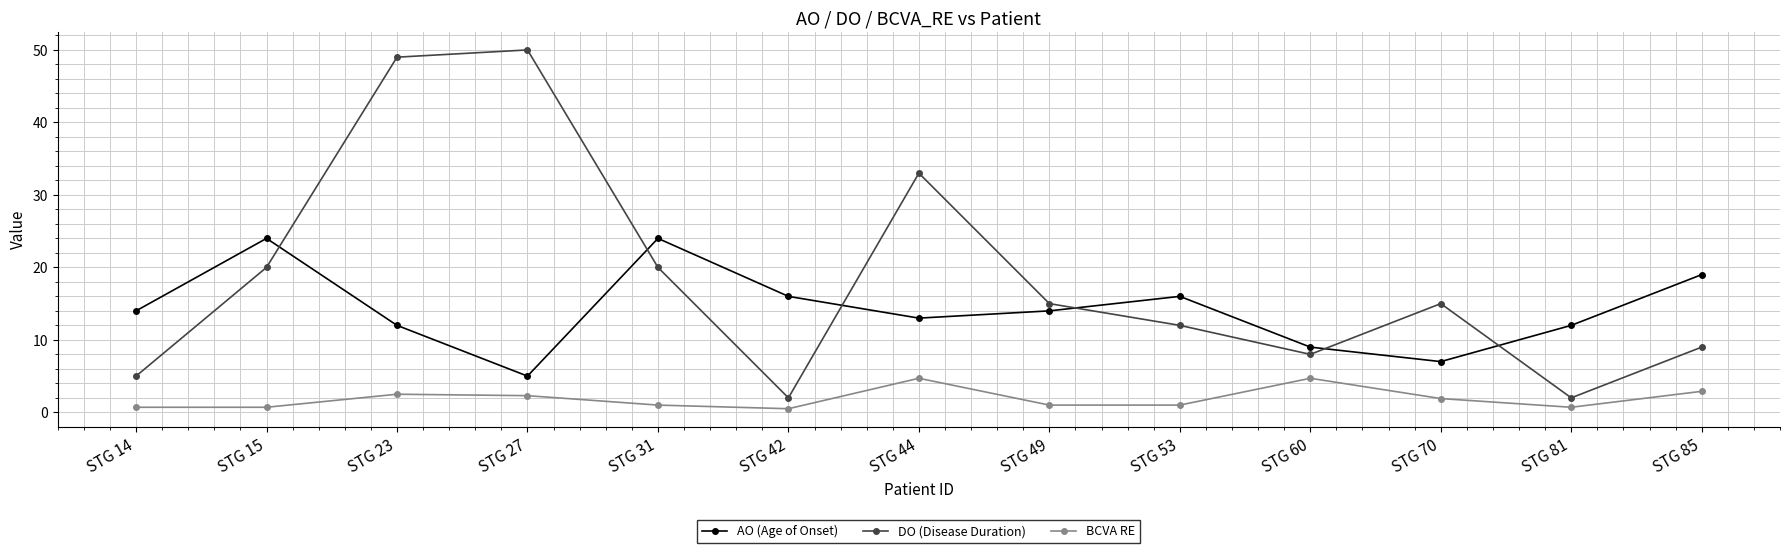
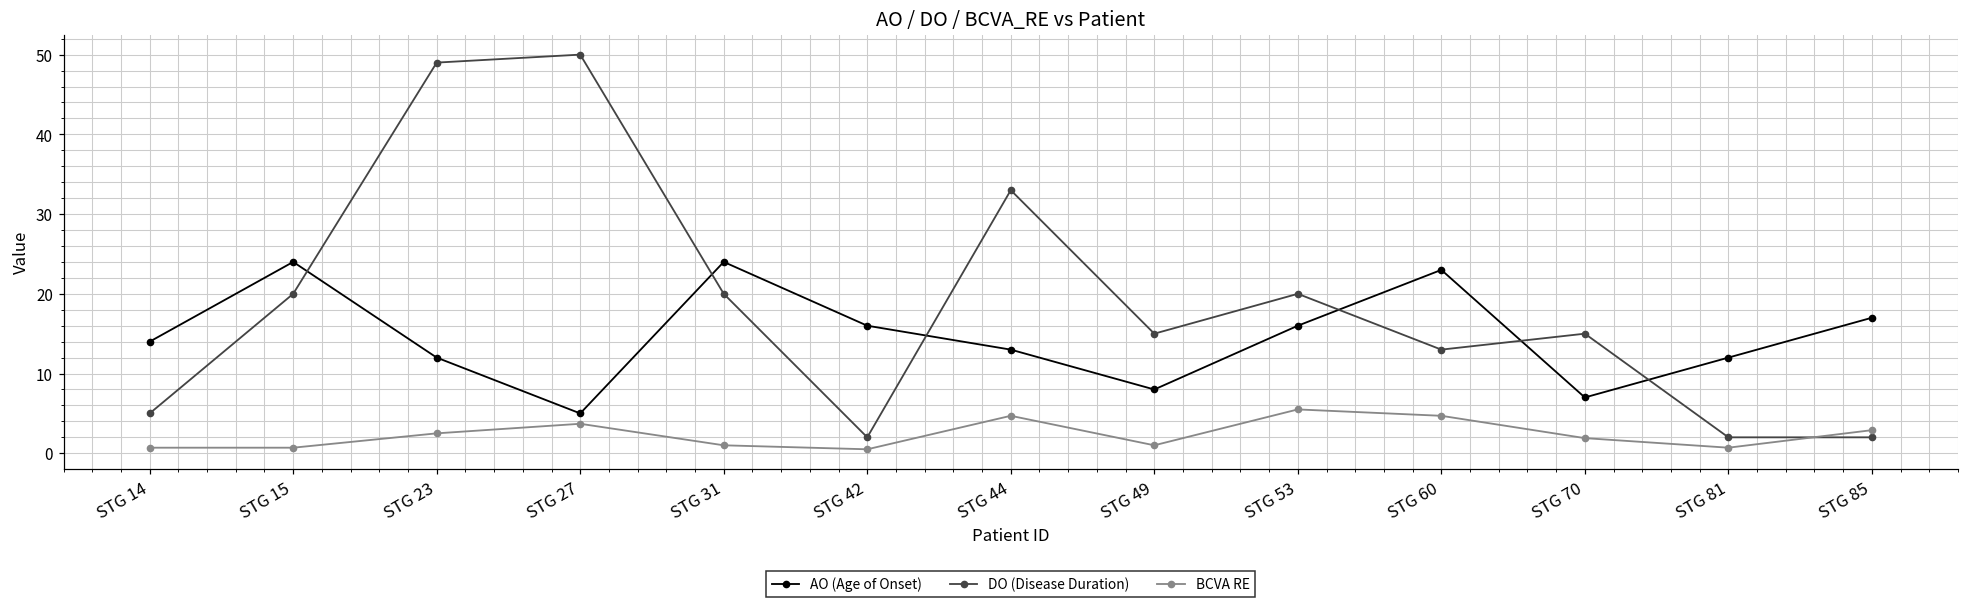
  {
    "AO (Age of Onset)": {
      "STG 14": 14,
      "STG 15": 24,
      "STG 23": 12,
      "STG 27": 5,
      "STG 31": 24,
      "STG 42": 16,
      "STG 44": 13,
-     "STG 49": 14,
+     "STG 49": 8,
      "STG 53": 16,
-     "STG 60": 9,
+     "STG 60": 23,
      "STG 70": 7,
      "STG 81": 12,
-     "STG 85": 19
+     "STG 85": 17
    },
    "DO (Disease Duration)": {
      "STG 14": 5,
      "STG 15": 20,
      "STG 23": 49,
      "STG 27": 50,
      "STG 31": 20,
      "STG 42": 2,
      "STG 44": 33,
      "STG 49": 15,
-     "STG 53": 12,
-     "STG 60": 8,
+     "STG 53": 20,
+     "STG 60": 13,
      "STG 70": 15,
      "STG 81": 2,
-     "STG 85": 9
+     "STG 85": 2
    },
    "BCVA RE": {
      "STG 14": 1,
      "STG 15": 1,
      "STG 23": 3,
-     "STG 27": 2,
+     "STG 27": 4,
      "STG 31": 1,
      "STG 42": 1,
      "STG 44": 5,
      "STG 49": 1,
-     "STG 53": 1,
+     "STG 53": 6,
      "STG 60": 5,
      "STG 70": 2,
      "STG 81": 1,
      "STG 85": 3
    }
  }
